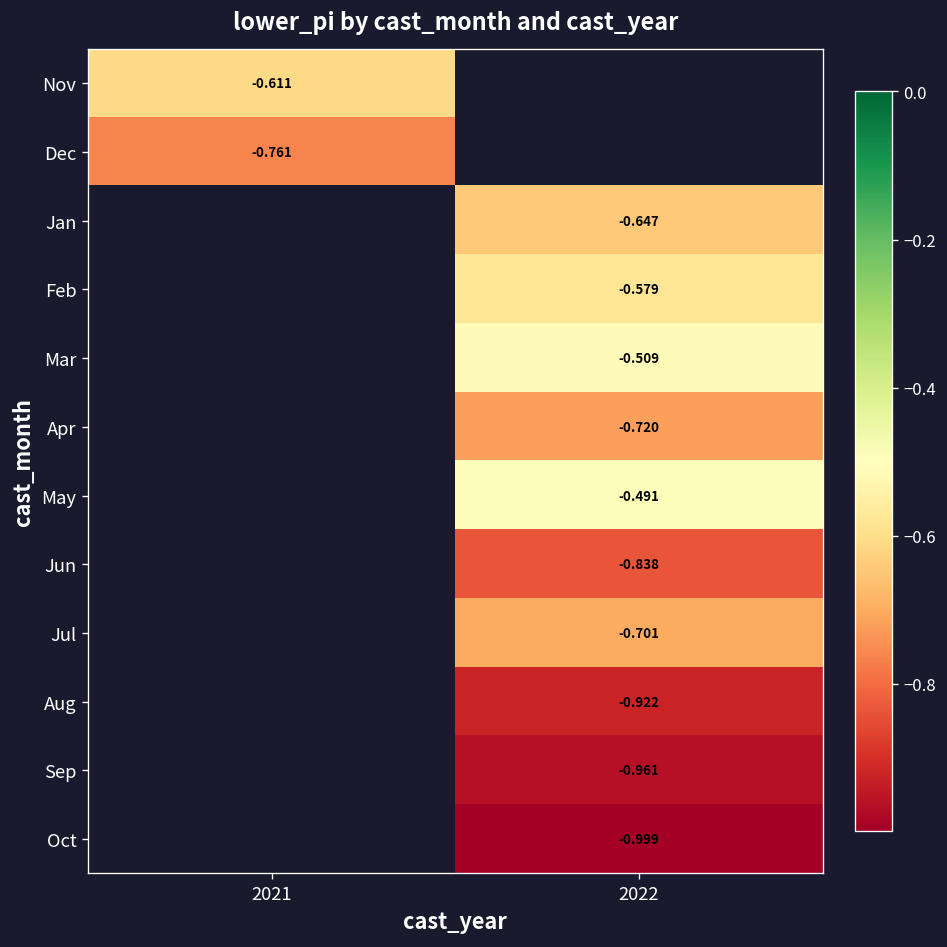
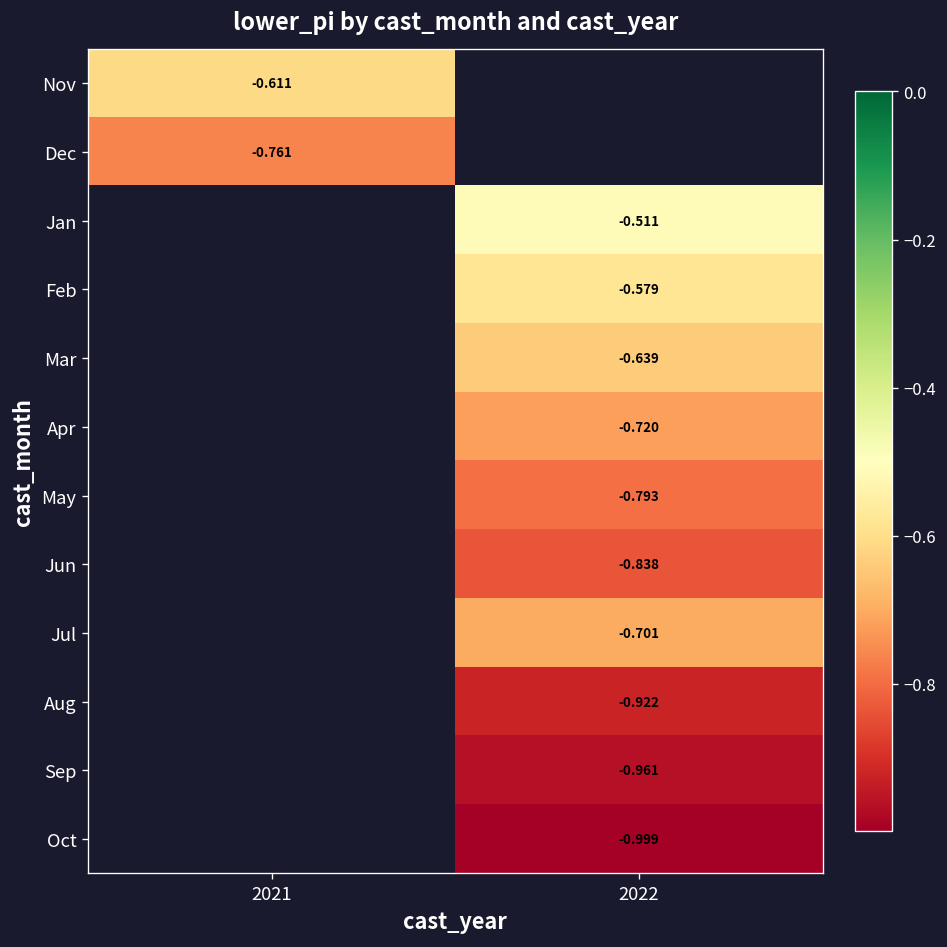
  {
    "Nov": {
      "2021": -0.611
    },
    "Dec": {
      "2021": -0.761
    },
    "Jan": {
-     "2022": -0.647
+     "2022": -0.511
    },
    "Feb": {
      "2022": -0.579
    },
    "Mar": {
-     "2022": -0.509
+     "2022": -0.639
    },
    "Apr": {
      "2022": -0.720
    },
    "May": {
-     "2022": -0.491
+     "2022": -0.793
    },
    "Jun": {
      "2022": -0.838
    },
    "Jul": {
      "2022": -0.701
    },
    "Aug": {
      "2022": -0.922
    },
    "Sep": {
      "2022": -0.961
    },
    "Oct": {
      "2022": -0.999
    }
  }
